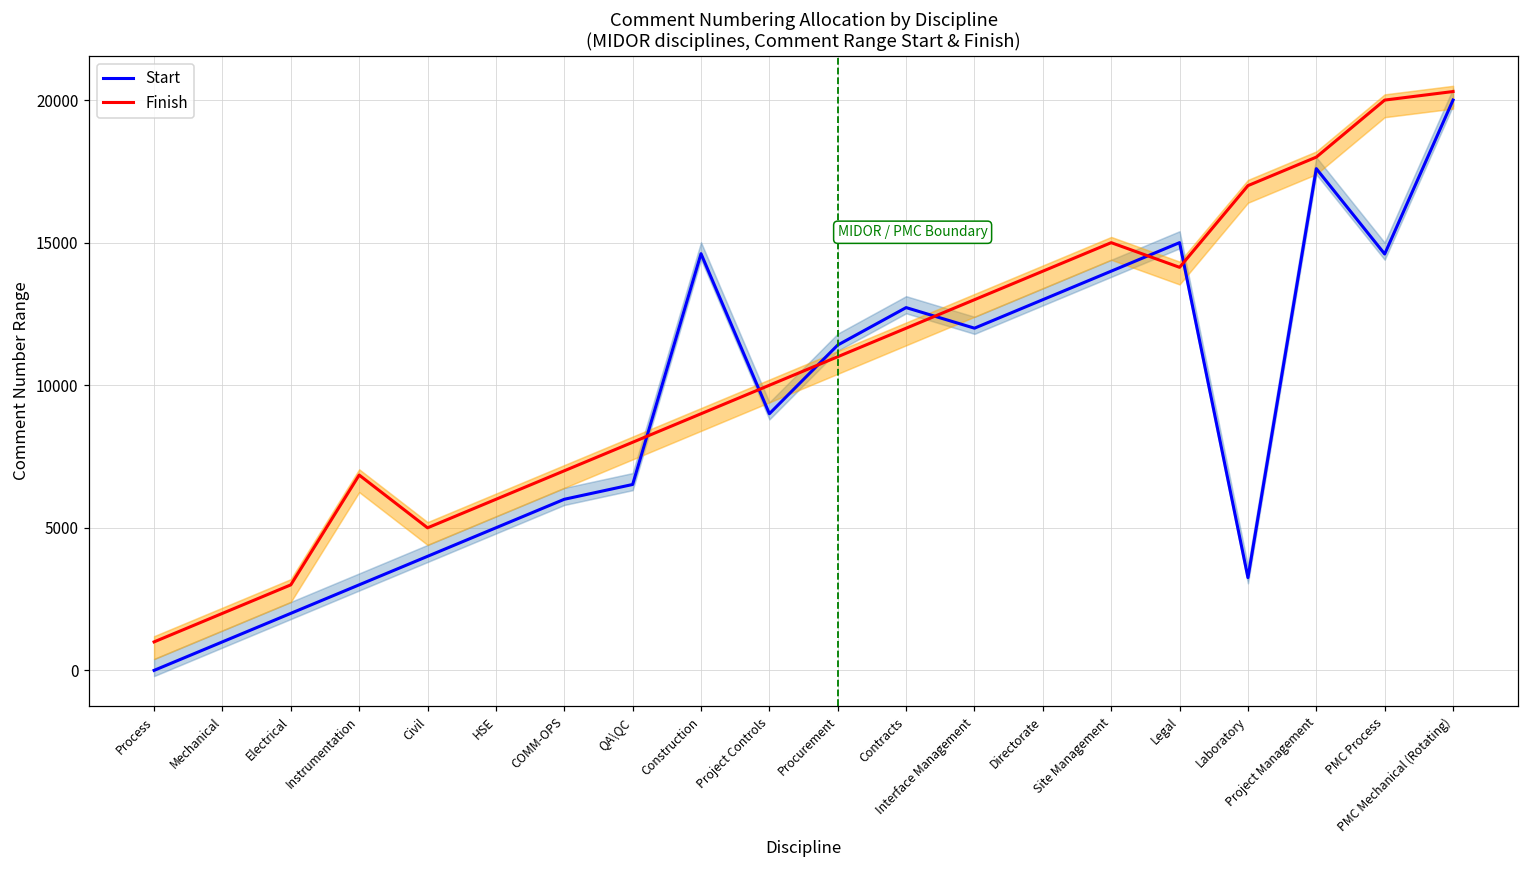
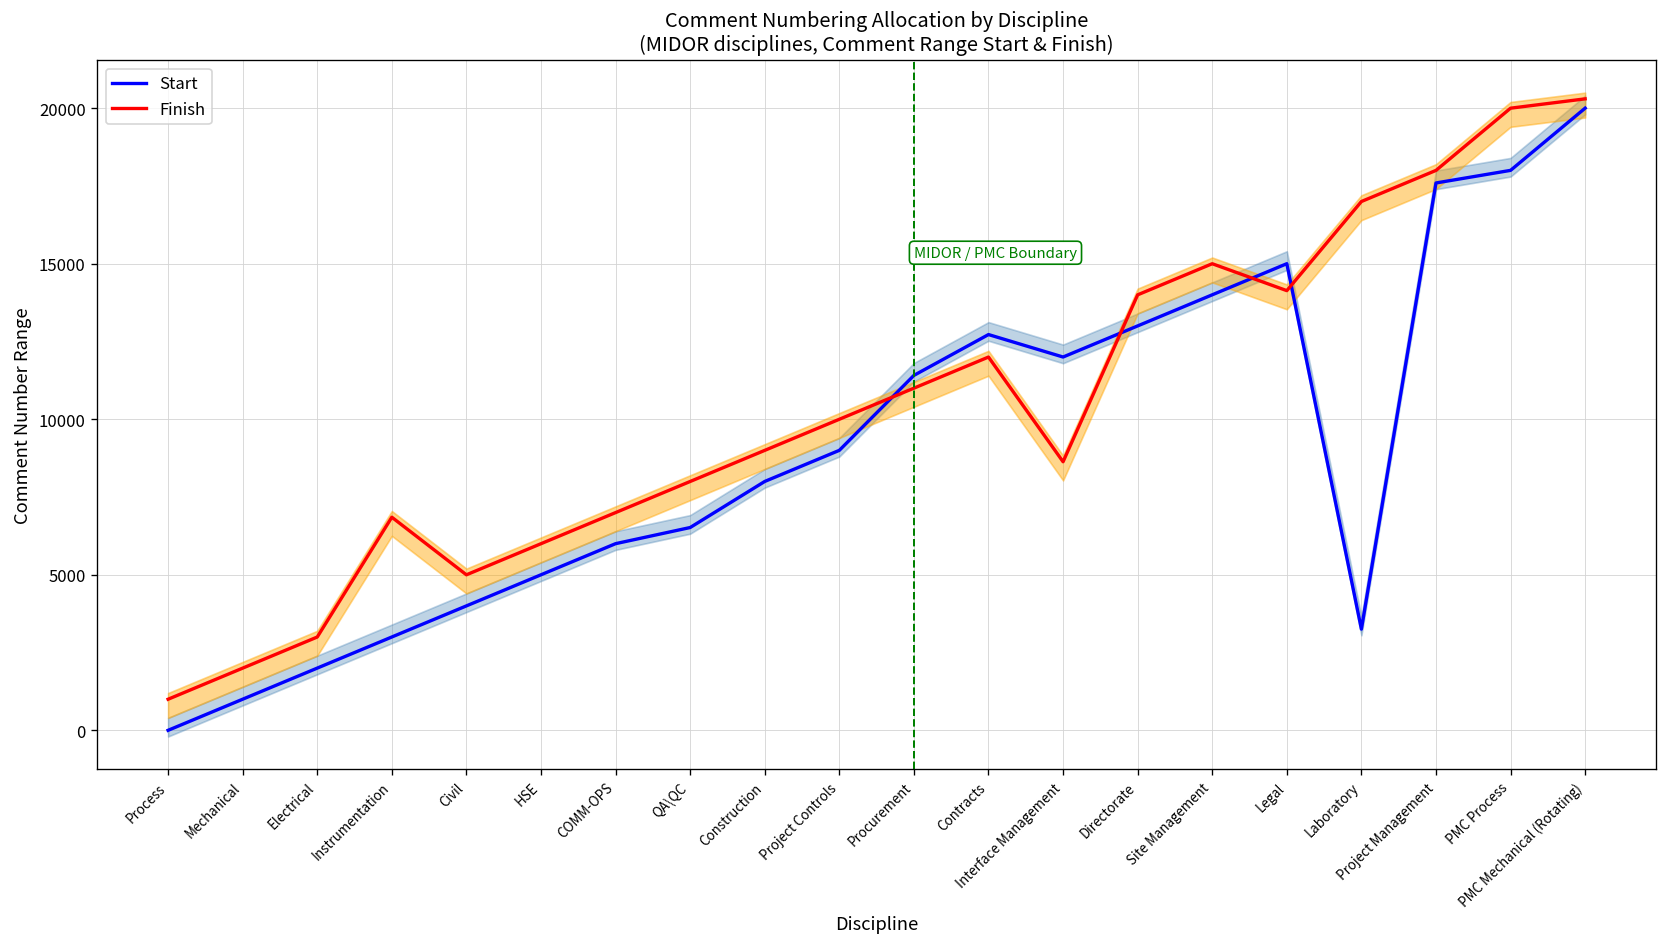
  {
    "Start": {
      "Process": 0,
      "Mechanical": 1000,
      "Electrical": 2000,
      "Instrumentation": 3000,
      "Civil": 4000,
      "HSE": 5000,
      "COMM-OPS": 6000,
      "QA\\QC": 6500,
-     "Construction": 14600,
+     "Construction": 8000,
      "Project Controls": 9000,
      "Procurement": 11400,
      "Contracts": 12700,
      "Interface Management": 12000,
      "Directorate": 13000,
      "Site Management": 14000,
      "Legal": 15000,
      "Laboratory": 3300,
      "Project Management": 17600,
-     "PMC Process": 14600,
+     "PMC Process": 18000,
      "PMC Mechanical (Rotating)": 20000
    },
    "Finish": {
      "Process": 1000,
      "Mechanical": 2000,
      "Electrical": 3000,
      "Instrumentation": 6900,
      "Civil": 5000,
      "HSE": 6000,
      "COMM-OPS": 7000,
      "QA\\QC": 8000,
      "Construction": 9000,
      "Project Controls": 10000,
      "Procurement": 11000,
      "Contracts": 12000,
-     "Interface Management": 13000,
+     "Interface Management": 8600,
      "Directorate": 14000,
      "Site Management": 15000,
      "Legal": 14100,
      "Laboratory": 17000,
      "PMC Process": 20000,
      "PMC Mechanical (Rotating)": 20300
    }
  }
